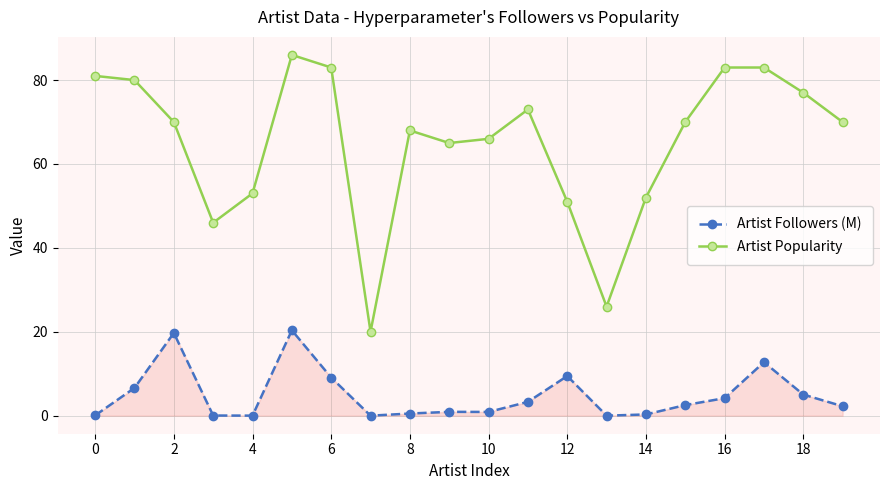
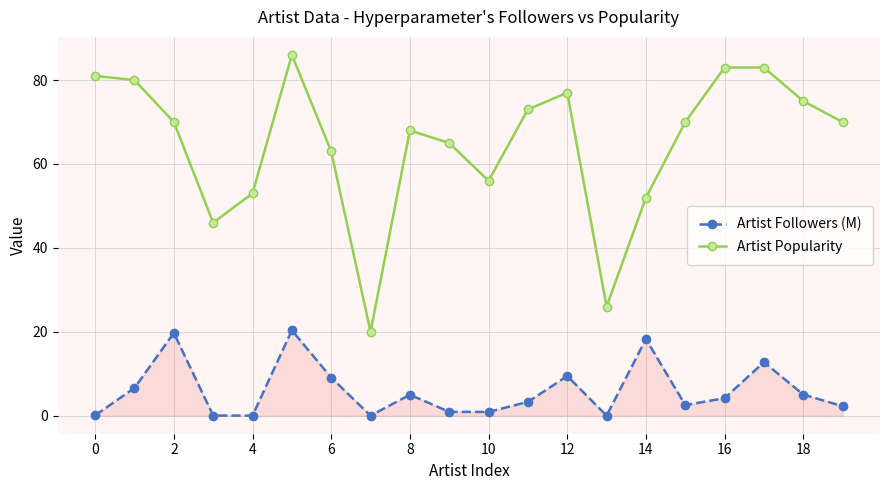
  {
    "Artist Followers (M)": {
      "0": 0,
      "2": 20,
      "4": 0,
      "6": 9,
-     "8": 1,
+     "8": 5,
      "10": 1,
      "12": 9,
-     "14": 0,
+     "14": 18,
      "16": 4,
      "18": 5
    },
    "Artist Popularity": {
      "0": 81,
      "2": 70,
      "4": 53,
-     "6": 83,
+     "6": 63,
      "8": 68,
-     "10": 66,
-     "12": 51,
+     "10": 56,
+     "12": 77,
      "14": 52,
      "16": 83,
-     "18": 77
+     "18": 75
    }
  }
